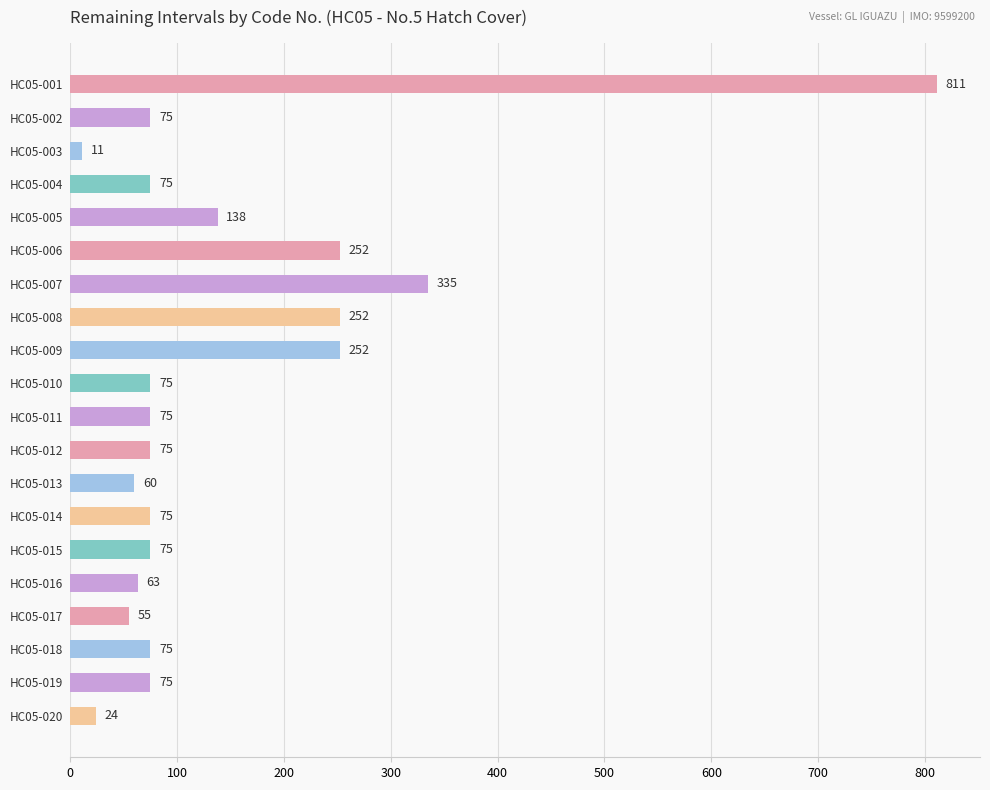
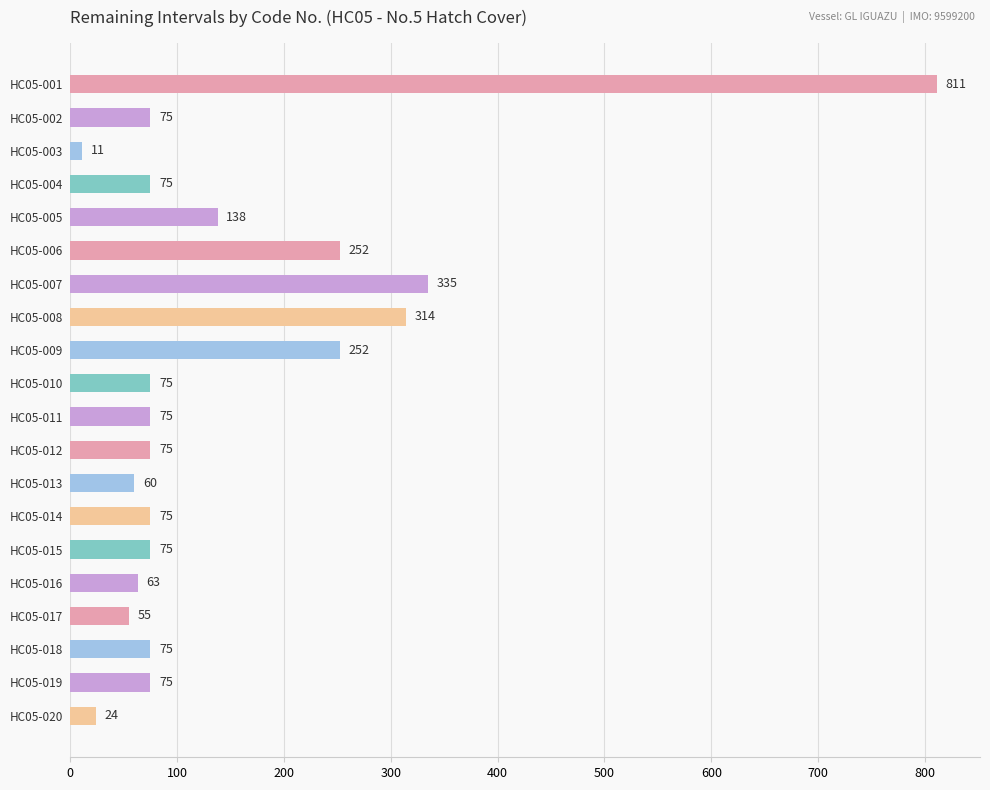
  {
    "HC05-001": 811,
    "HC05-002": 75,
    "HC05-003": 11,
    "HC05-004": 75,
    "HC05-005": 138,
    "HC05-006": 252,
    "HC05-007": 335,
-   "HC05-008": 252,
+   "HC05-008": 314,
    "HC05-009": 252,
    "HC05-010": 75,
    "HC05-011": 75,
    "HC05-012": 75,
    "HC05-013": 60,
    "HC05-014": 75,
    "HC05-015": 75,
    "HC05-016": 63,
    "HC05-017": 55,
    "HC05-018": 75,
    "HC05-019": 75,
    "HC05-020": 24
  }
